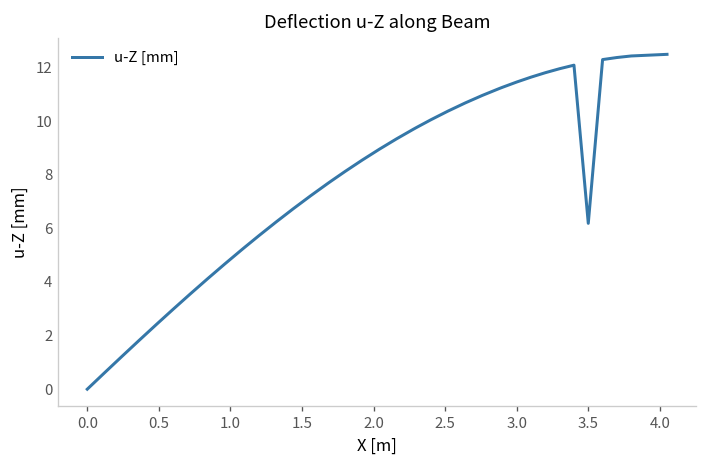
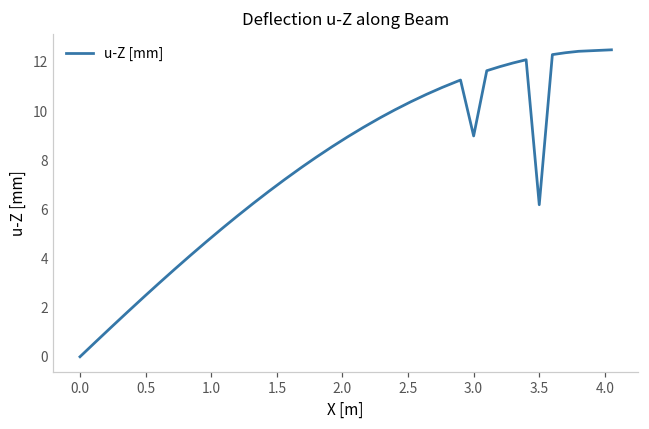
  {
    "0.0": 0.0,
    "0.5": 2.5,
-   "3.0": 11.5,
+   "3.0": 9.0,
    "3.5": 6.2
  }
